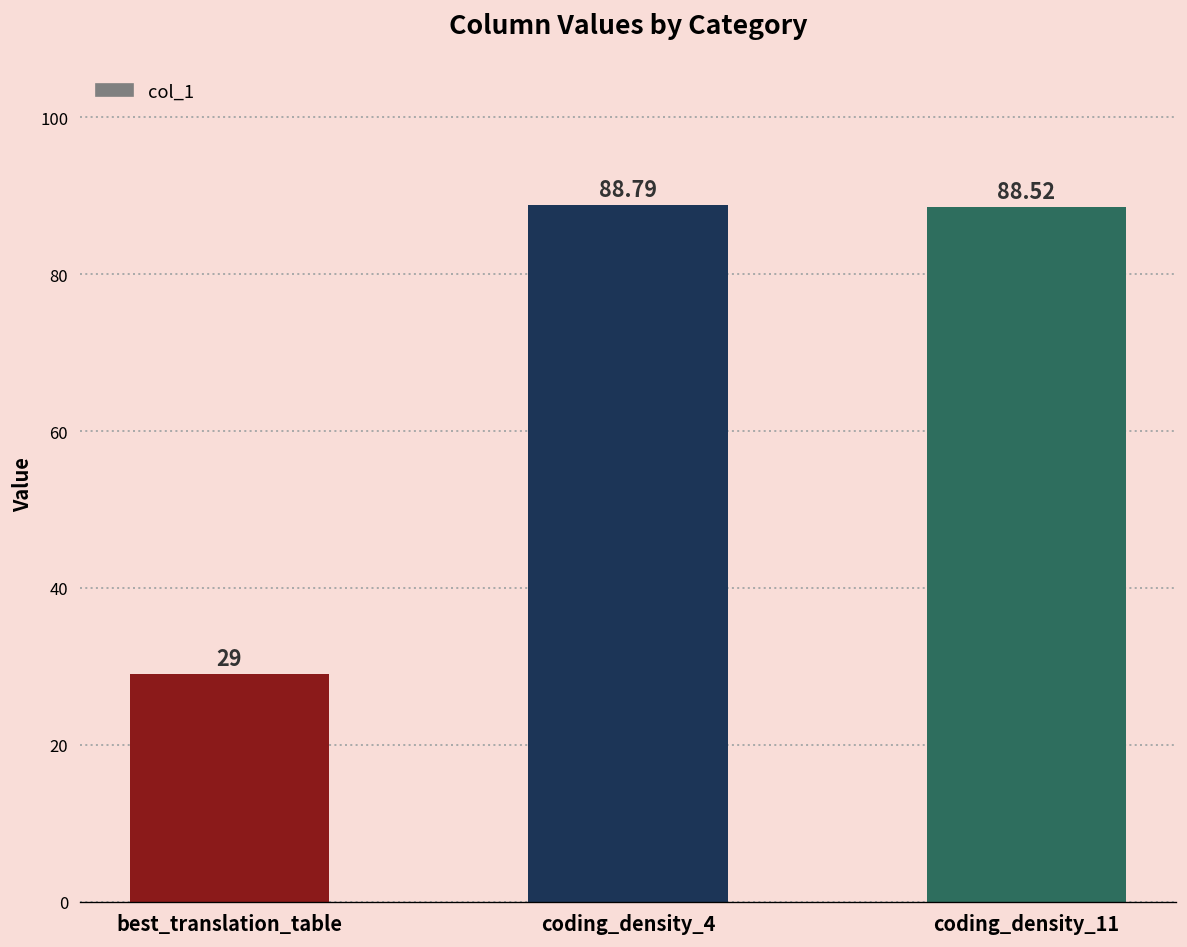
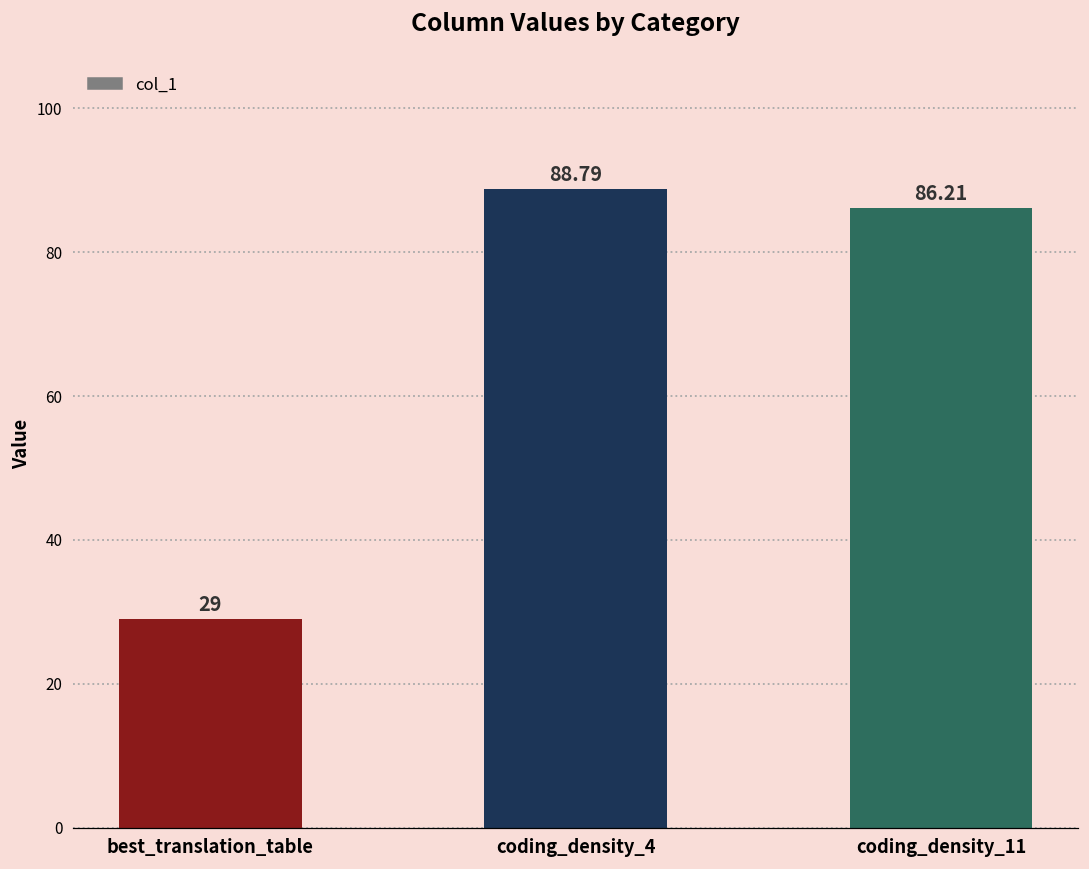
  {
    "best_translation_table": 29,
    "coding_density_4": 88.79,
-   "coding_density_11": 88.52
+   "coding_density_11": 86.21
  }
